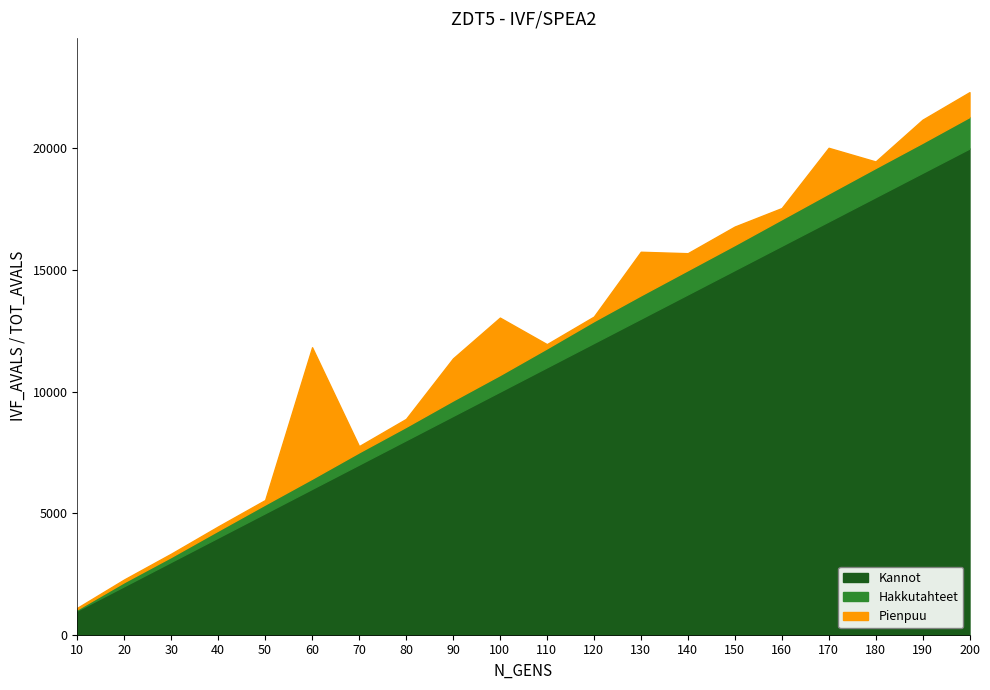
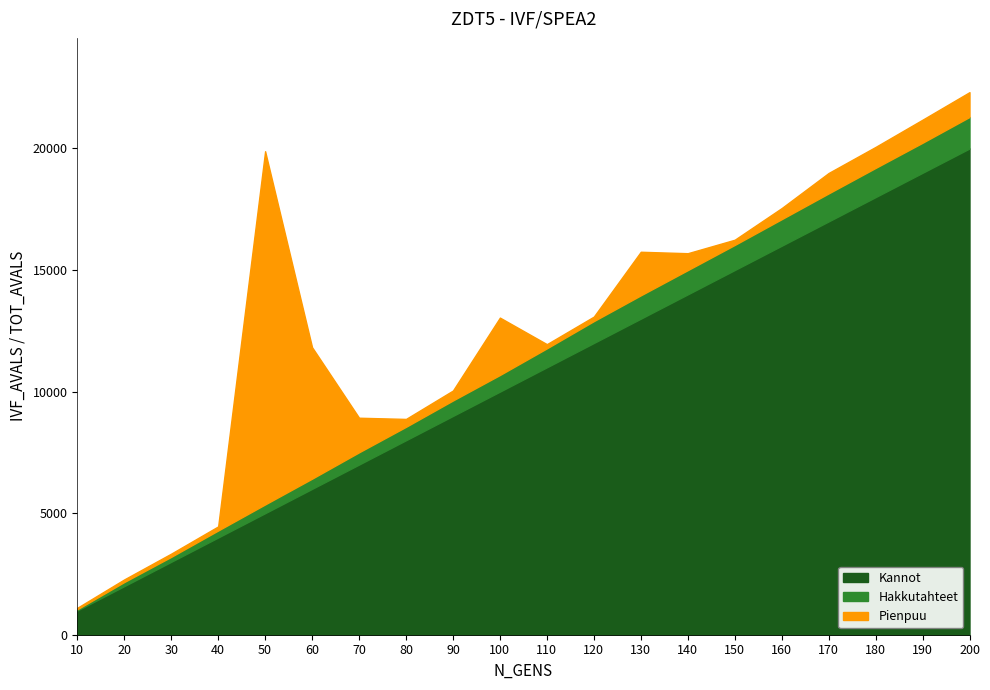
  {
    "Pienpuu": {
      "20": 100,
      "30": 100,
      "40": 200,
-     "50": 200,
+     "50": 14500,
      "60": 5400,
-     "70": 300,
+     "70": 1400,
      "80": 300,
-     "90": 1700,
+     "90": 400,
      "100": 2400,
      "110": 200,
      "120": 200,
      "130": 1800,
      "140": 700,
-     "150": 800,
+     "150": 200,
      "160": 500,
-     "170": 1900,
-     "180": 300,
+     "170": 800,
+     "180": 900,
      "190": 900,
      "200": 1000
    }
  }
